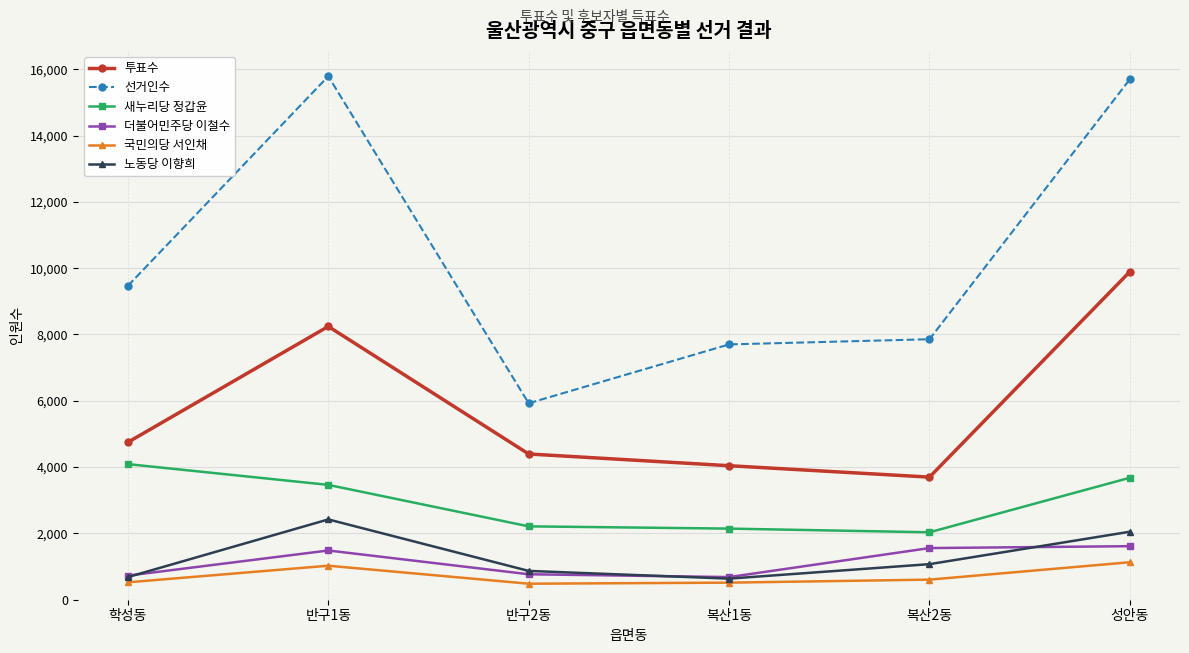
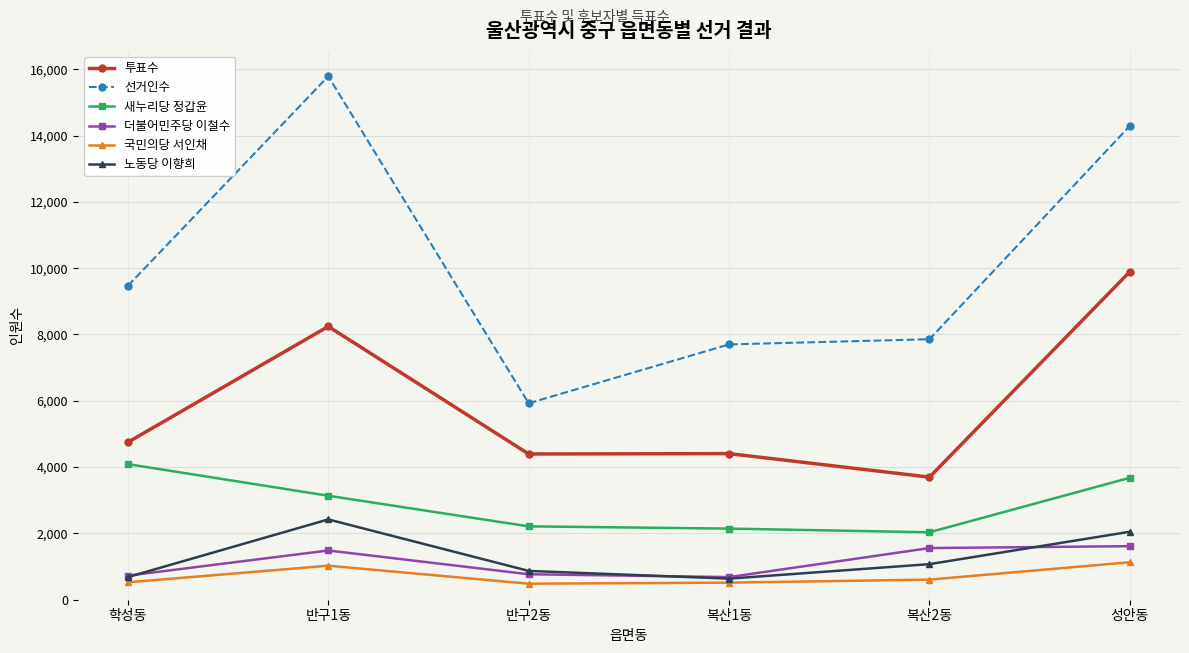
  {
    "투표수": {
      "학성동": "4,700",
      "반구1동": "8,200",
      "반구2동": "4,400",
-     "복산1동": "4,000",
+     "복산1동": "4,400",
      "복산2동": "3,700",
      "성안동": "9,900"
    },
    "선거인수": {
      "학성동": "9,500",
      "반구1동": "15,800",
      "반구2동": "5,900",
      "복산1동": "7,700",
      "복산2동": "7,900",
-     "성안동": "15,700"
+     "성안동": "14,300"
    },
    "새누리당 정갑윤": {
      "학성동": "4,100",
-     "반구1동": "3,500",
+     "반구1동": "3,100",
      "반구2동": "2,200",
      "복산1동": "2,100",
      "복산2동": "2,000",
      "성안동": "3,700"
    },
    "더불어민주당 이철수": {
      "반구1동": "1,500",
      "반구2동": "800",
      "복산2동": "1,600",
      "성안동": "1,600"
    },
    "국민의당 서인채": {
      "학성동": "500",
      "반구1동": "1,000",
      "반구2동": "500",
      "복산1동": "500",
      "복산2동": "600",
      "성안동": "1,100"
    },
    "노동당 이향희": {
      "반구1동": "2,400",
      "반구2동": "900",
      "복산2동": "1,100",
      "성안동": "2,100"
    }
  }
